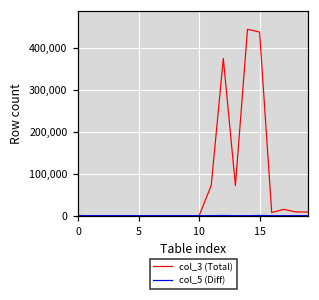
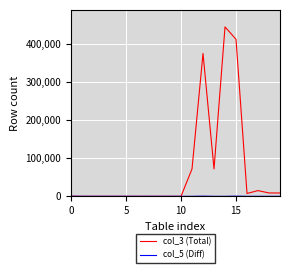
  {
    "col_3 (Total)": {
-     "15": "440,000"
+     "15": "410,000"
    },
    "col_5 (Diff)": {
      "15": "0"
    }
  }
